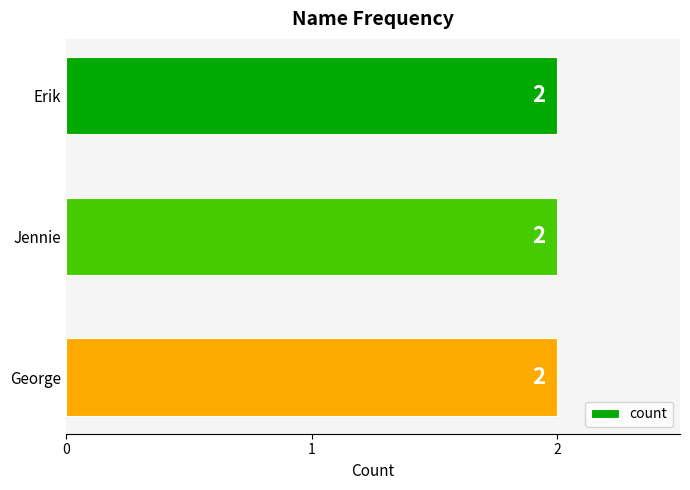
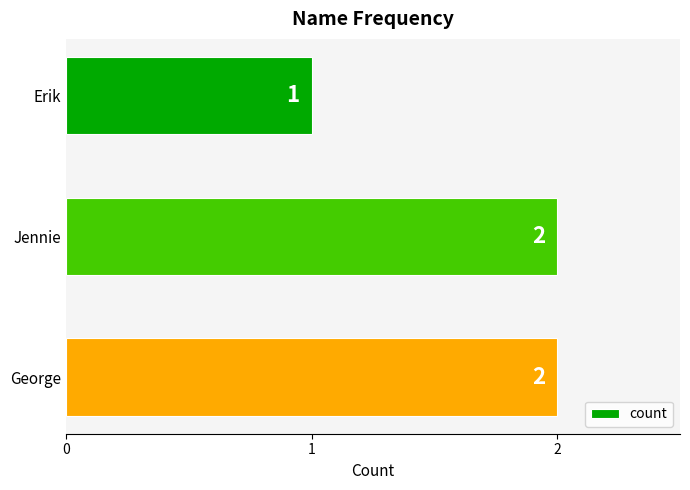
  {
-   "Erik": 2,
+   "Erik": 1,
    "Jennie": 2,
    "George": 2
  }
